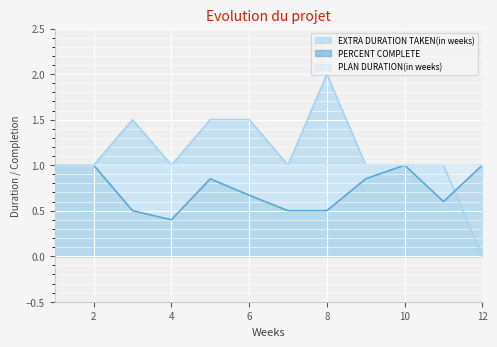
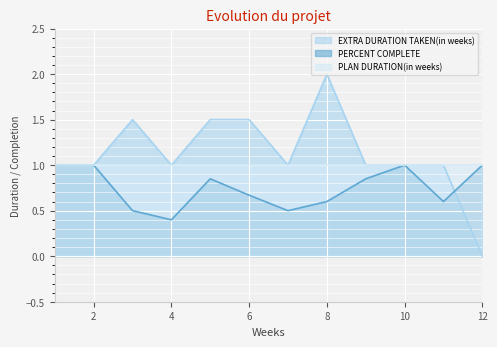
  {
    "PERCENT COMPLETE": {
      "4": 0.4,
      "6": 0.7,
-     "8": 0.5
+     "8": 0.6
    }
  }
